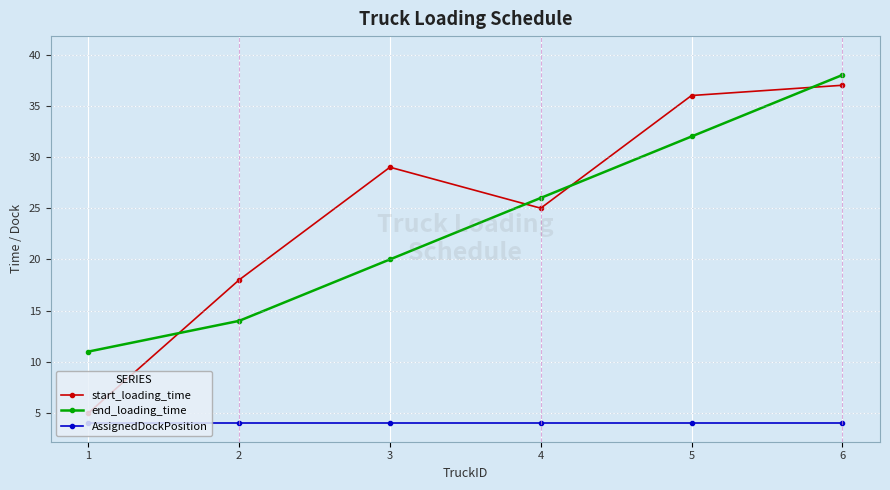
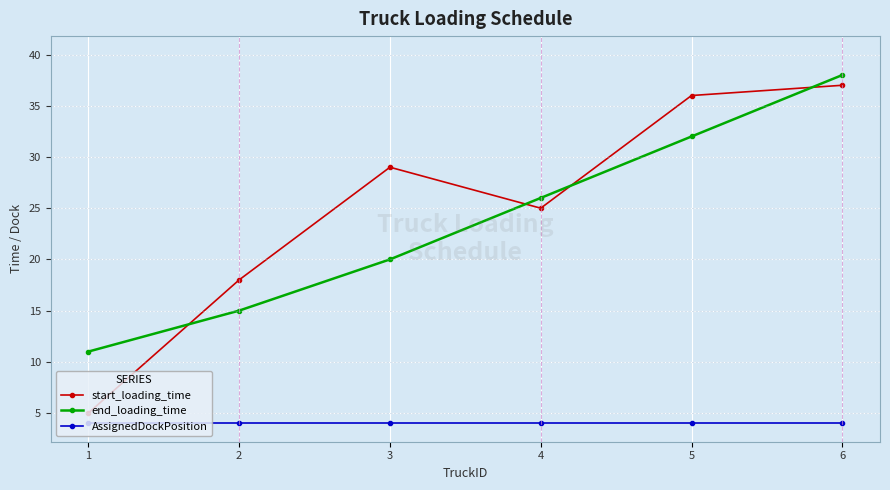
  {
    "start_loading_time": {
      "2": 18,
      "3": 29,
      "4": 25,
      "5": 36,
      "6": 37
    },
    "end_loading_time": {
      "1": 11,
-     "2": 14,
+     "2": 15,
      "3": 20,
      "4": 26,
      "5": 32,
      "6": 38
    },
    "AssignedDockPosition": {
      "2": 4,
      "3": 4,
      "4": 4,
      "5": 4,
      "6": 4
    }
  }
